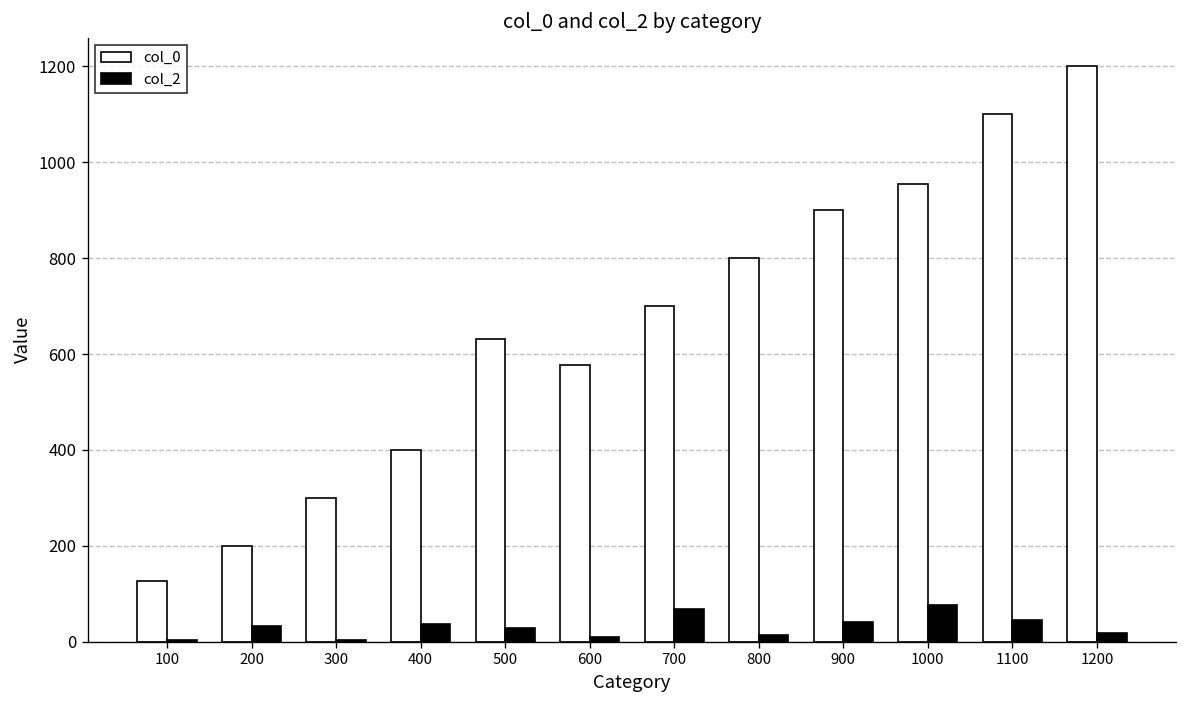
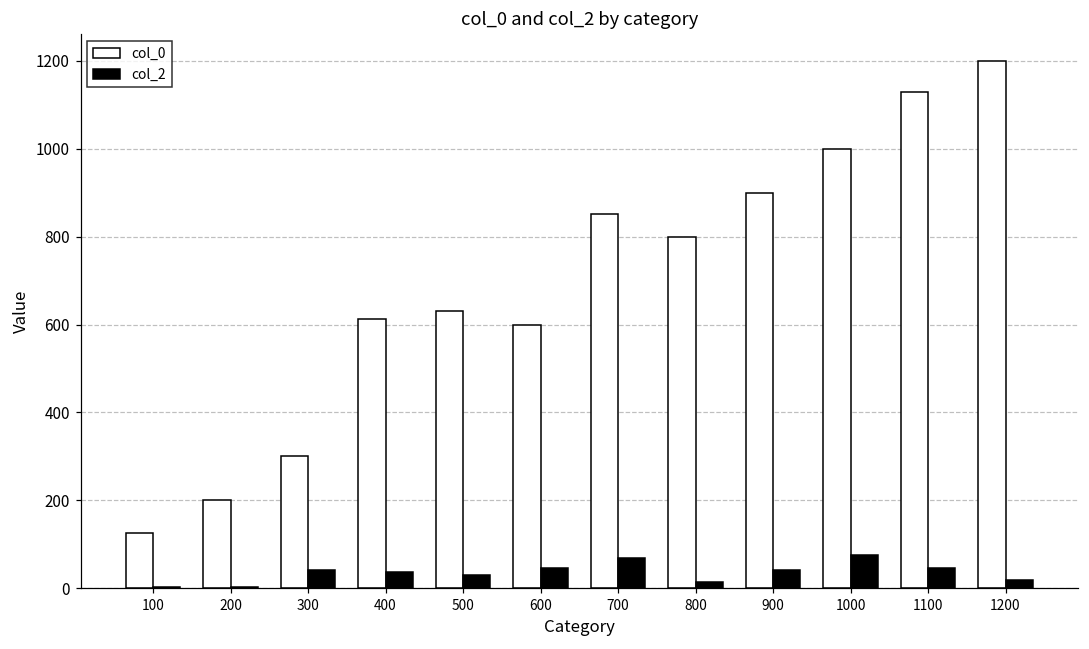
  {
    "col_0": {
      "100": 130,
      "200": 200,
      "300": 300,
-     "400": 400,
+     "400": 610,
      "500": 630,
-     "600": 580,
-     "700": 700,
+     "600": 600,
+     "700": 850,
      "800": 800,
      "900": 900,
-     "1000": 960,
-     "1100": 1100,
+     "1000": 1000,
+     "1100": 1130,
      "1200": 1200
    },
    "col_2": {
-     "200": 30,
-     "300": 0,
+     "200": 0,
+     "300": 40,
      "400": 40,
      "500": 30,
-     "600": 10,
+     "600": 50,
      "700": 70,
      "800": 10,
      "900": 40,
      "1000": 80,
      "1100": 50,
      "1200": 20
    }
  }
